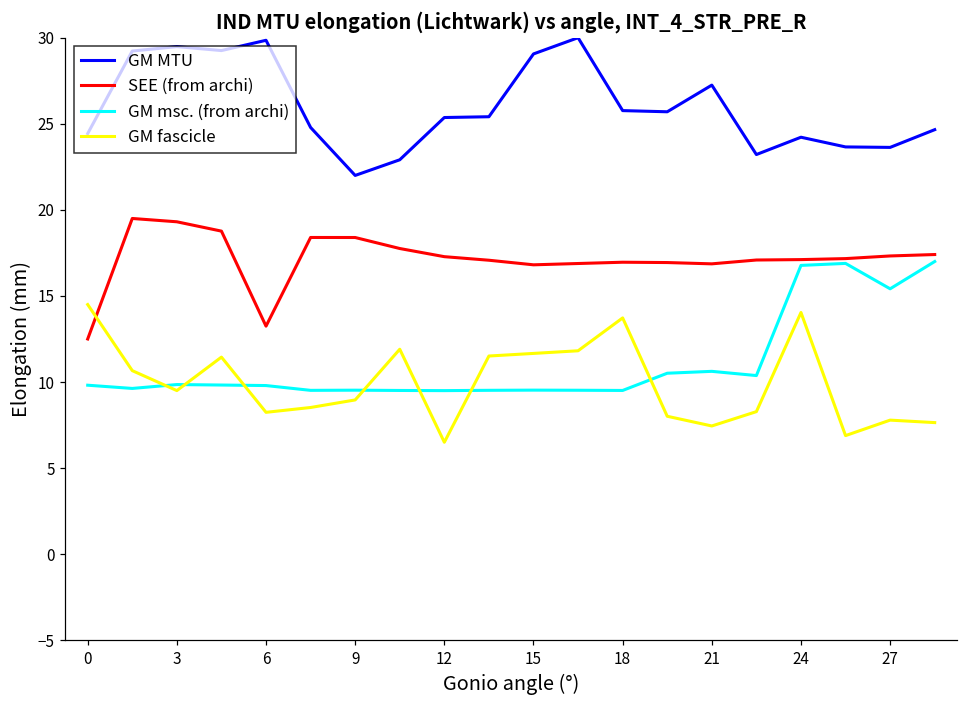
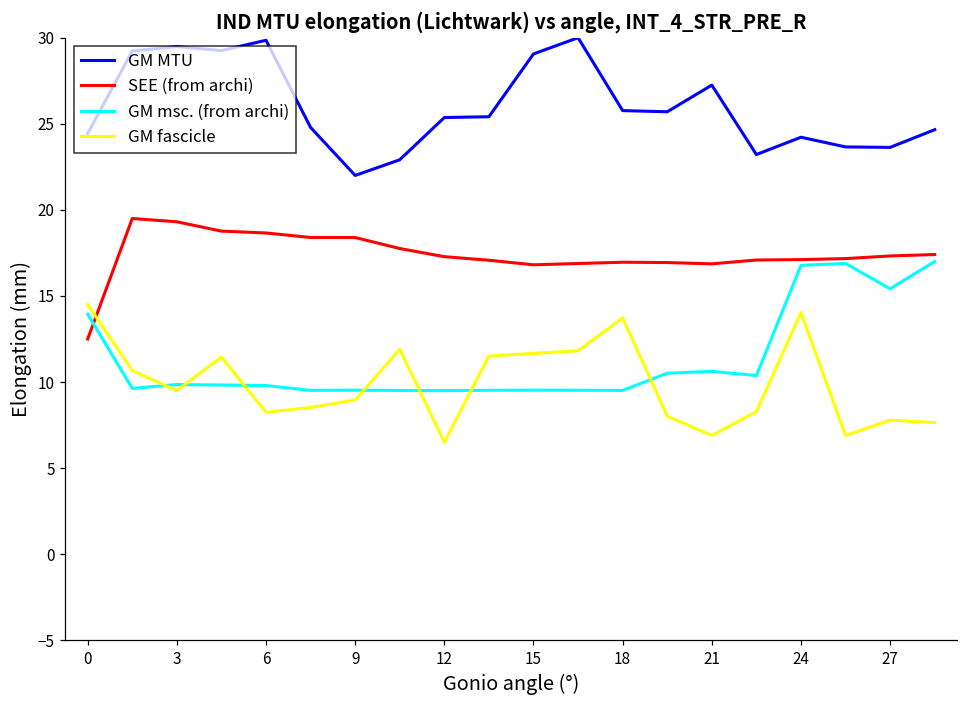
  {
    "GM MTU": {
      "6": 29.9,
      "12": 25.4,
      "18": 25.8,
      "21": 27.2,
      "24": 24.2,
      "27": 23.6
    },
    "SEE (from archi)": {
      "0": 12.5,
-     "6": 13.2,
+     "6": 18.7,
      "12": 17.3,
      "18": 17.0,
      "21": 16.9,
      "24": 17.1,
      "27": 17.3
    },
    "GM msc. (from archi)": {
-     "0": 9.8,
+     "0": 13.9,
      "6": 9.8,
      "12": 9.5,
      "18": 9.5,
      "21": 10.6,
      "24": 16.8,
      "27": 15.4
    },
    "GM fascicle": {
      "0": 14.5,
      "6": 8.2,
      "12": 6.5,
      "18": 13.7,
-     "21": 7.4,
+     "21": 6.9,
      "24": 14.0,
      "27": 7.8
    }
  }
